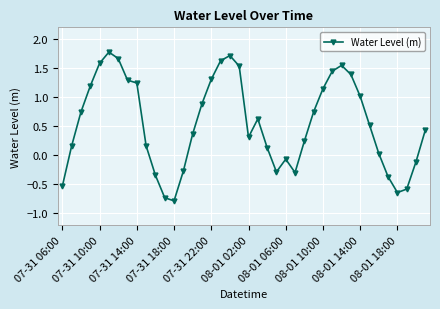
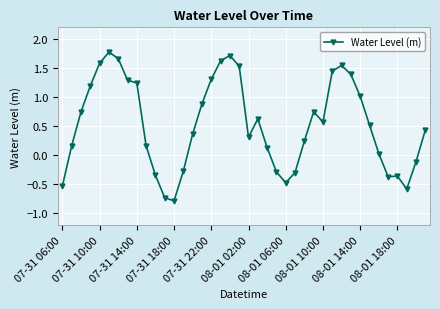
  {
    "07-31 06:00": -0.5,
    "07-31 10:00": 1.6,
    "07-31 14:00": 1.2,
    "07-31 18:00": -0.8,
    "07-31 22:00": 1.3,
    "08-01 02:00": 0.3,
-   "08-01 06:00": -0.1,
-   "08-01 10:00": 1.1,
+   "08-01 06:00": -0.5,
+   "08-01 10:00": 0.6,
    "08-01 14:00": 1.0,
-   "08-01 18:00": -0.6
+   "08-01 18:00": -0.4
  }
